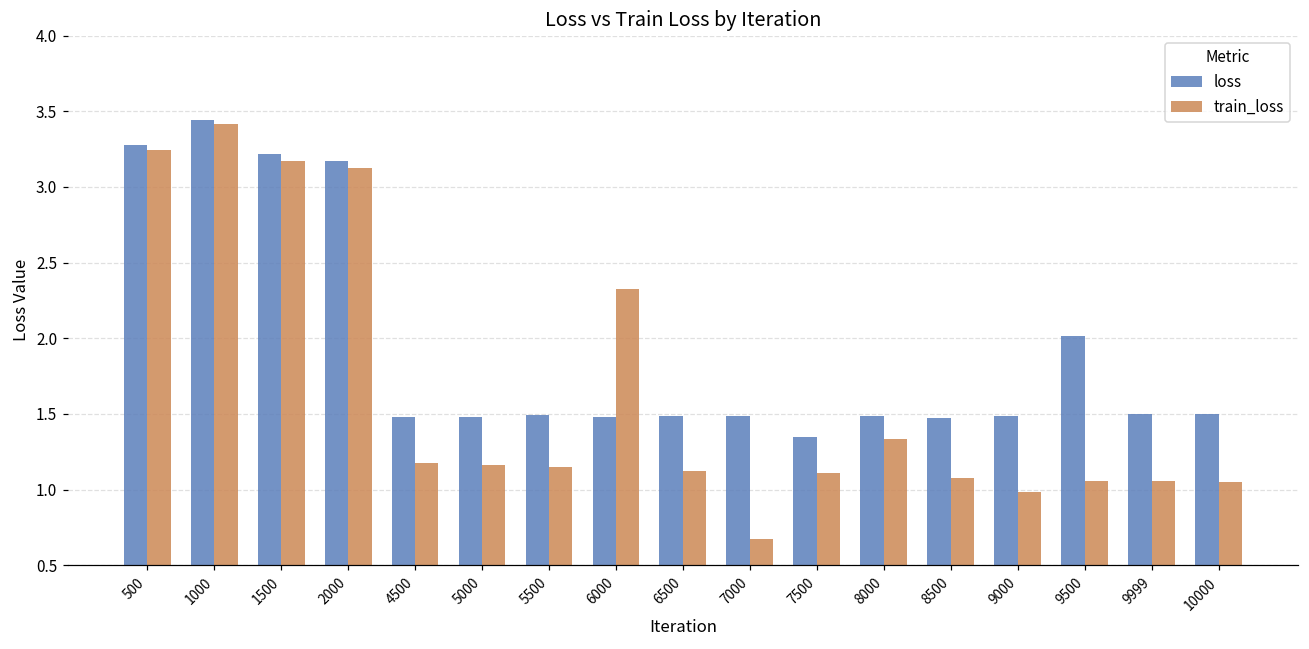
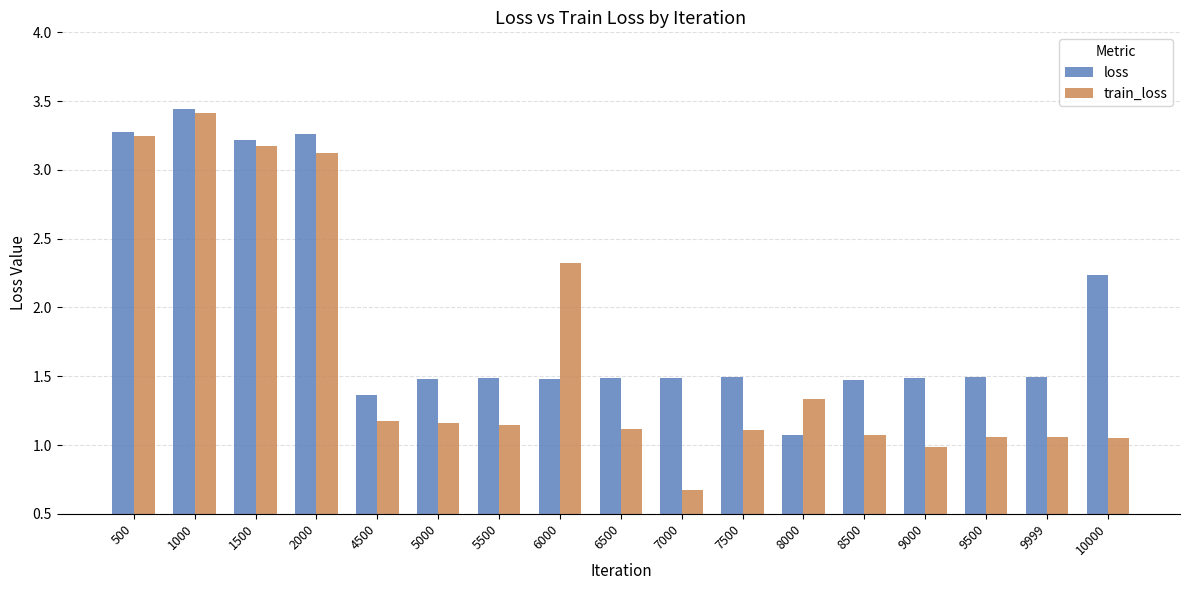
  {
    "loss": {
      "500": 3.28,
      "1000": 3.44,
      "1500": 3.22,
-     "2000": 3.17,
-     "4500": 1.48,
+     "2000": 3.26,
+     "4500": 1.36,
      "5000": 1.48,
      "5500": 1.49,
      "6000": 1.48,
      "6500": 1.49,
      "7000": 1.49,
-     "7500": 1.35,
-     "8000": 1.49,
+     "7500": 1.49,
+     "8000": 1.08,
      "8500": 1.47,
      "9000": 1.48,
-     "9500": 2.02,
+     "9500": 1.50,
      "9999": 1.50,
-     "10000": 1.50
+     "10000": 2.24
    },
    "train_loss": {
      "500": 3.24,
      "1000": 3.41,
      "1500": 3.17,
      "2000": 3.12,
      "4500": 1.17,
      "5000": 1.16,
      "5500": 1.15,
      "6000": 2.33,
      "6500": 1.12,
      "7000": 0.68,
      "7500": 1.11,
      "8000": 1.33,
      "8500": 1.07,
      "9000": 0.99,
      "9500": 1.06,
      "9999": 1.06,
      "10000": 1.05
    }
  }
